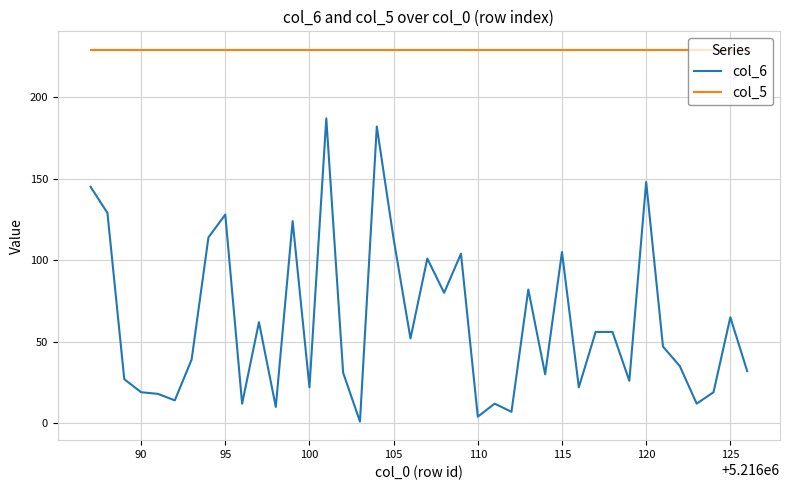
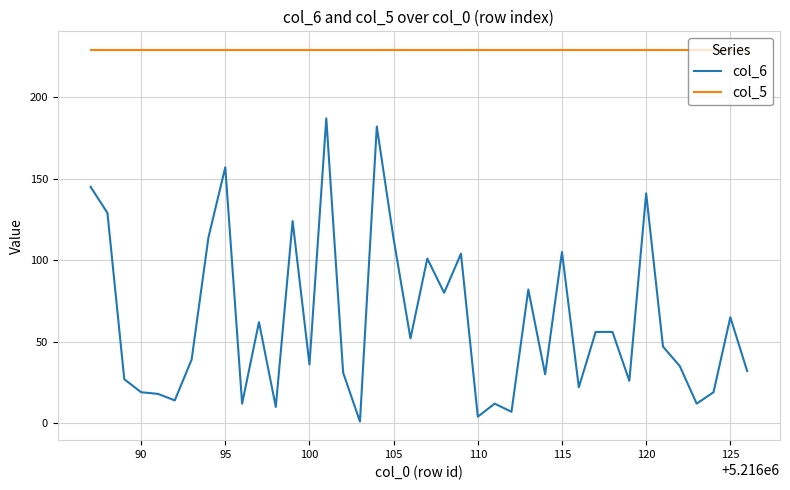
  {
    "col_6": {
      "90": 19,
-     "95": 128,
-     "100": 22,
+     "95": 157,
+     "100": 36,
      "105": 113,
      "110": 4,
      "115": 105,
-     "120": 148,
+     "120": 141,
      "125": 65
    },
    "col_5": {
      "90": 229,
      "95": 229,
      "100": 229,
      "105": 229,
      "110": 229,
      "115": 229,
      "120": 229
    }
  }
